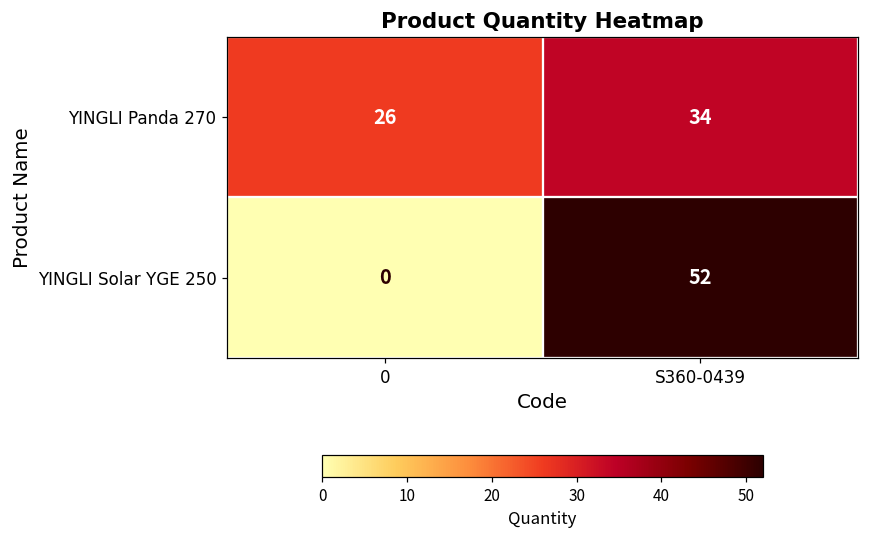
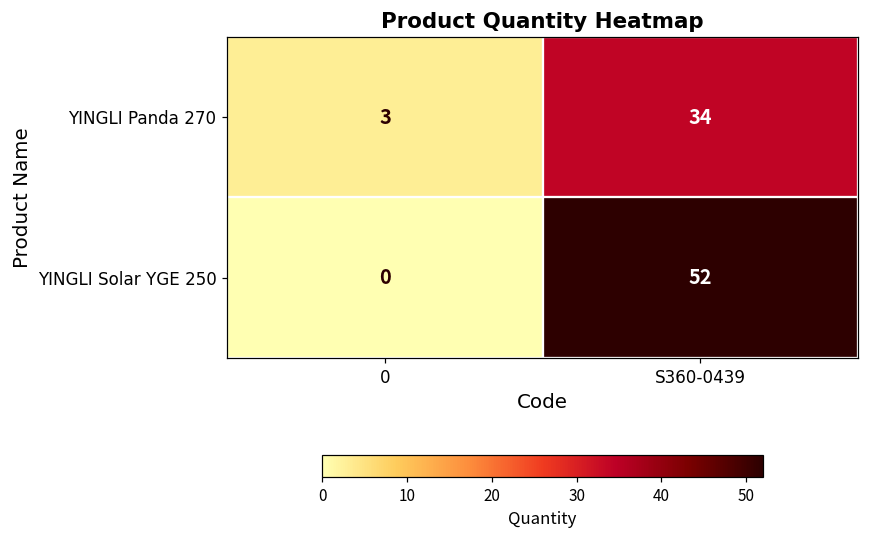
  {
    "YINGLI Panda 270": {
-     "0": 26,
+     "0": 3,
      "S360-0439": 34
    },
    "YINGLI Solar YGE 250": {
      "0": 0,
      "S360-0439": 52
    }
  }
